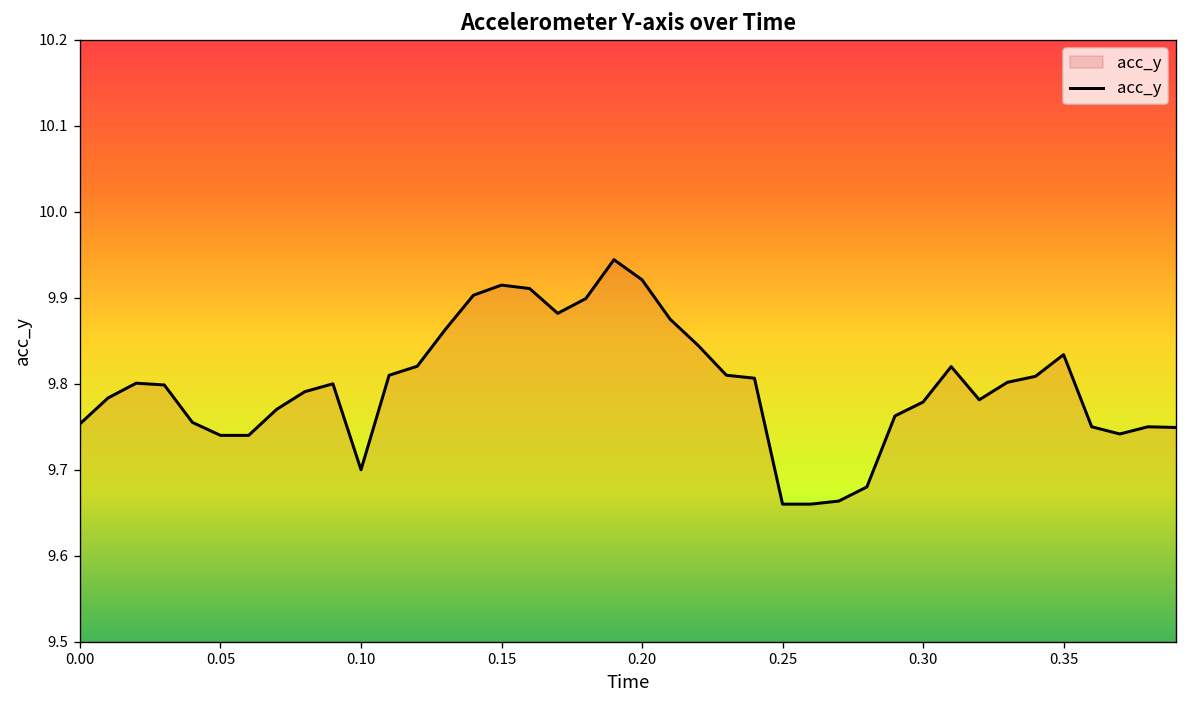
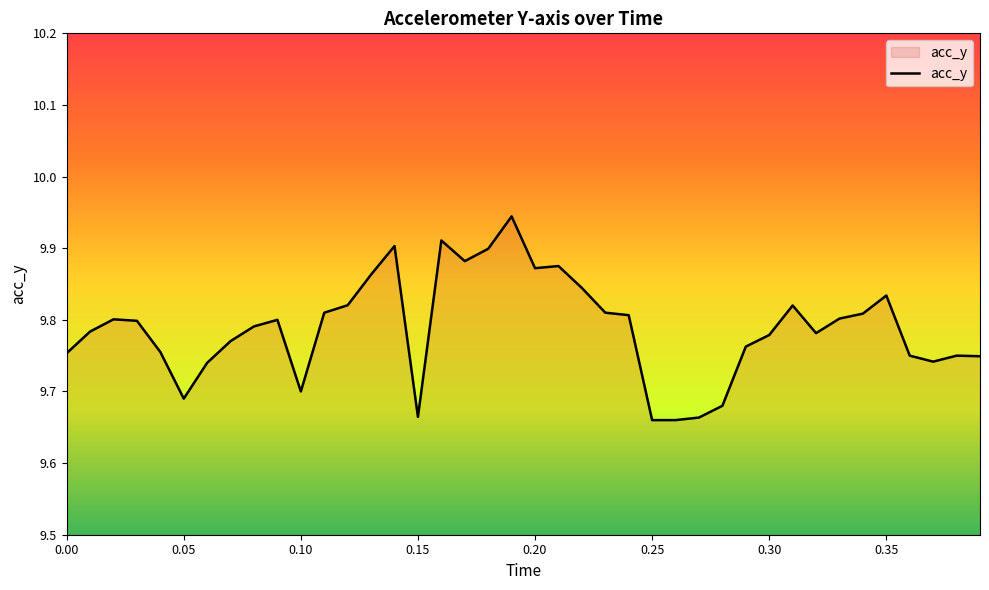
  {
    "0.00": 9.75,
-   "0.05": 9.74,
+   "0.05": 9.69,
    "0.10": 9.70,
-   "0.15": 9.91,
-   "0.20": 9.92,
+   "0.15": 9.66,
+   "0.20": 9.87,
    "0.25": 9.66,
    "0.30": 9.78,
    "0.35": 9.83
  }
